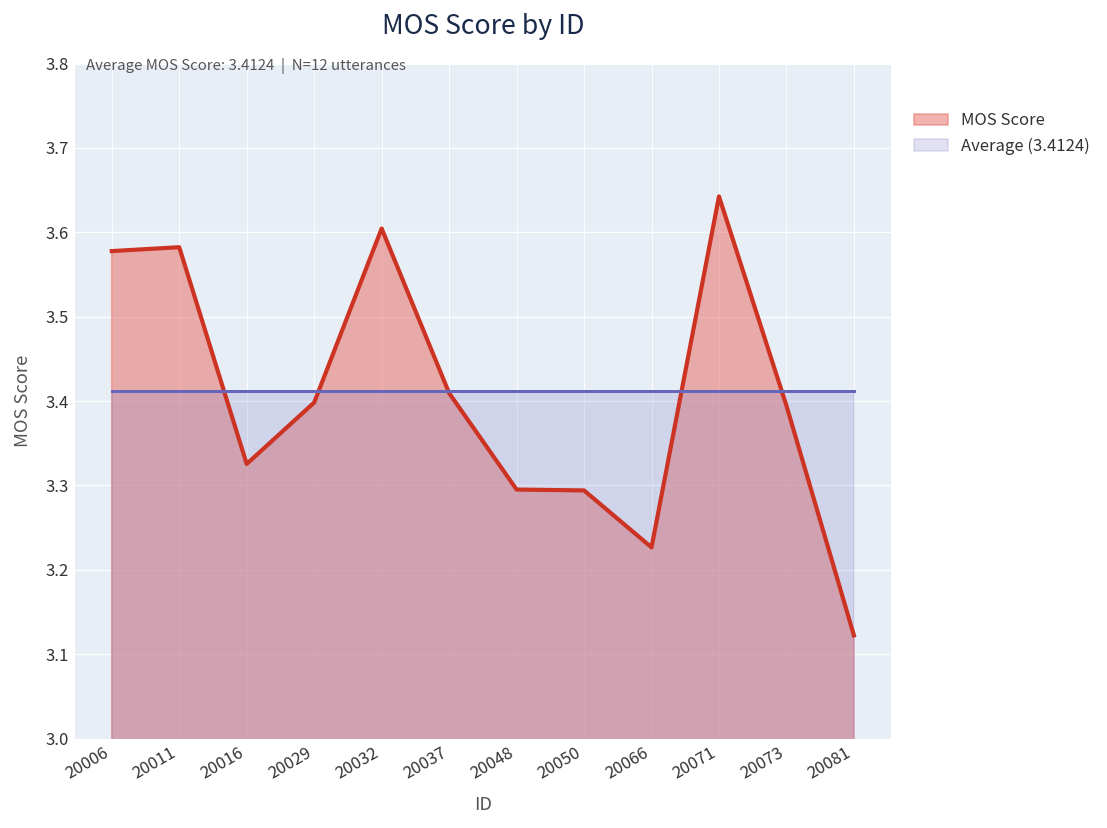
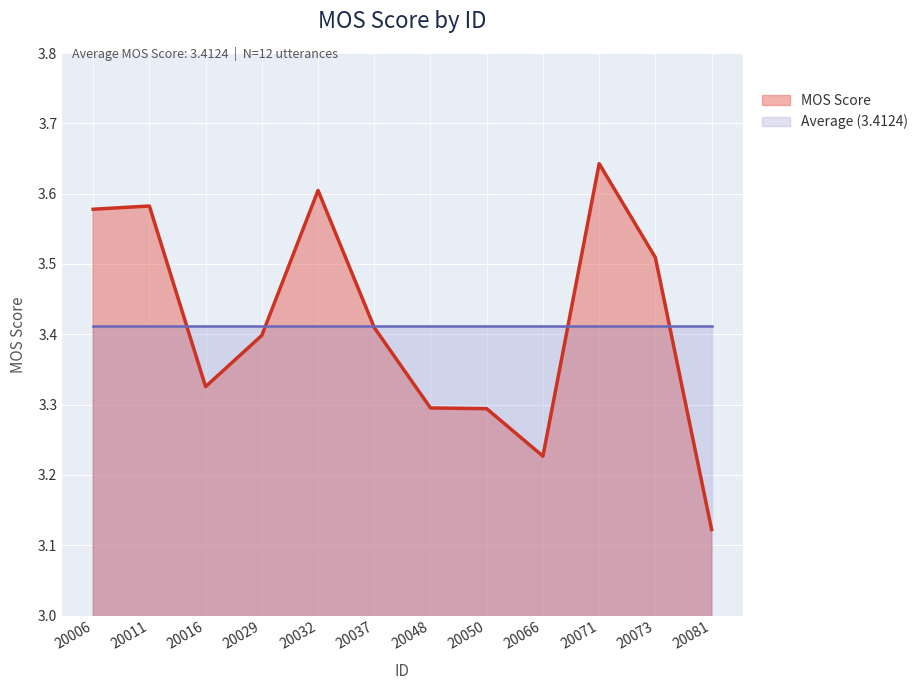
  {
    "MOS Score": {
      "20006": 3.58,
      "20011": 3.58,
      "20016": 3.33,
      "20029": 3.40,
      "20032": 3.60,
      "20048": 3.30,
      "20050": 3.29,
      "20066": 3.23,
      "20071": 3.64,
-     "20073": 3.39,
+     "20073": 3.51,
      "20081": 3.12
    },
    "Average (3.4124)": {
      "20006": 3.41,
      "20011": 3.41,
      "20016": 3.41,
      "20029": 3.41,
      "20032": 3.41,
      "20048": 3.41,
      "20050": 3.41,
      "20066": 3.41,
      "20071": 3.41,
      "20073": 3.41,
      "20081": 3.41
    }
  }
